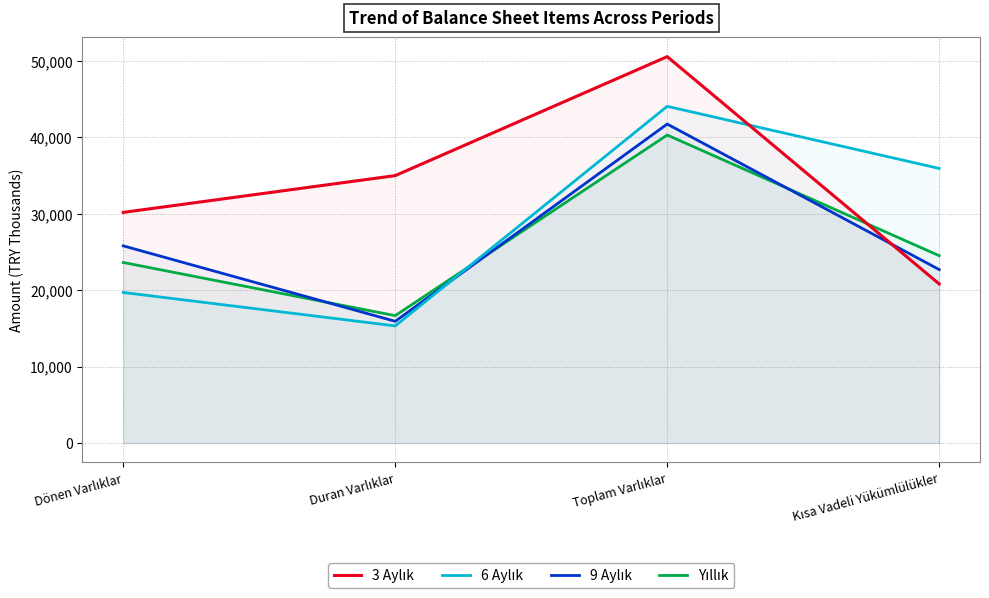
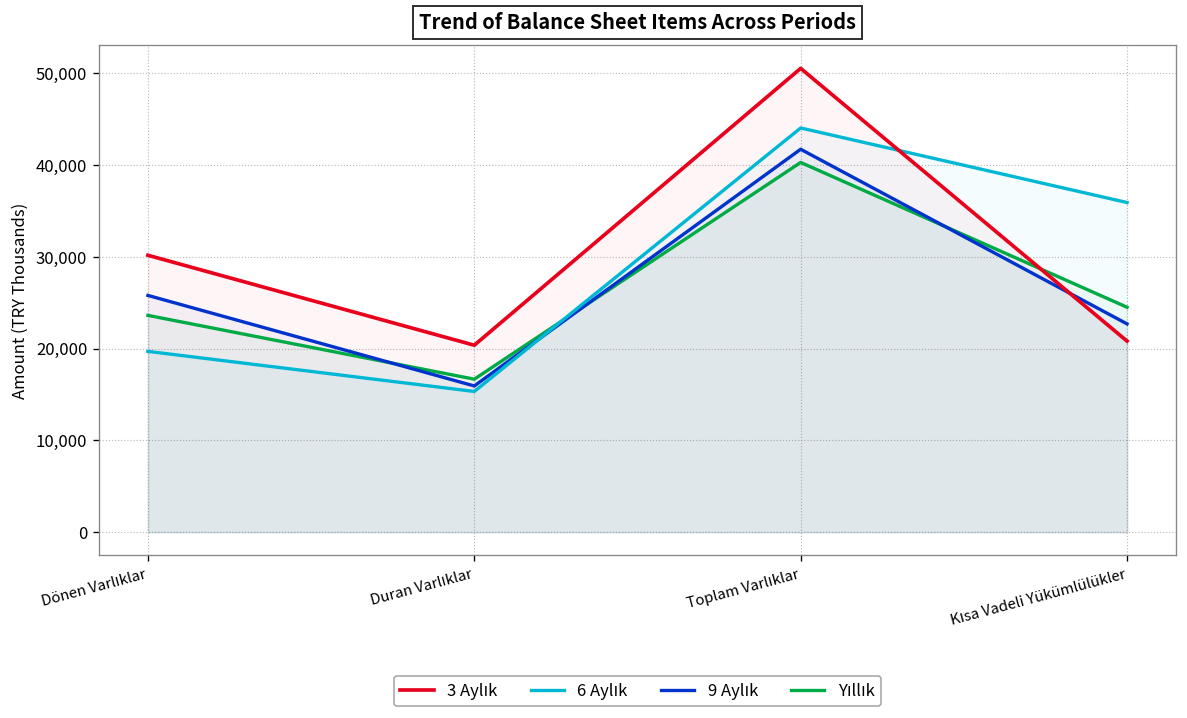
  {
    "3 Aylık": {
      "Dönen Varlıklar": "30,000",
-     "Duran Varlıklar": "35,000",
+     "Duran Varlıklar": "20,000",
      "Toplam Varlıklar": "51,000",
      "Kısa Vadeli Yükümlülükler": "21,000"
    },
    "6 Aylık": {
      "Dönen Varlıklar": "20,000",
      "Duran Varlıklar": "15,000",
      "Toplam Varlıklar": "44,000",
      "Kısa Vadeli Yükümlülükler": "36,000"
    },
    "9 Aylık": {
      "Dönen Varlıklar": "26,000",
      "Duran Varlıklar": "16,000",
      "Toplam Varlıklar": "42,000",
      "Kısa Vadeli Yükümlülükler": "23,000"
    },
    "Yıllık": {
      "Dönen Varlıklar": "24,000",
      "Duran Varlıklar": "17,000",
      "Toplam Varlıklar": "40,000",
      "Kısa Vadeli Yükümlülükler": "25,000"
    }
  }
